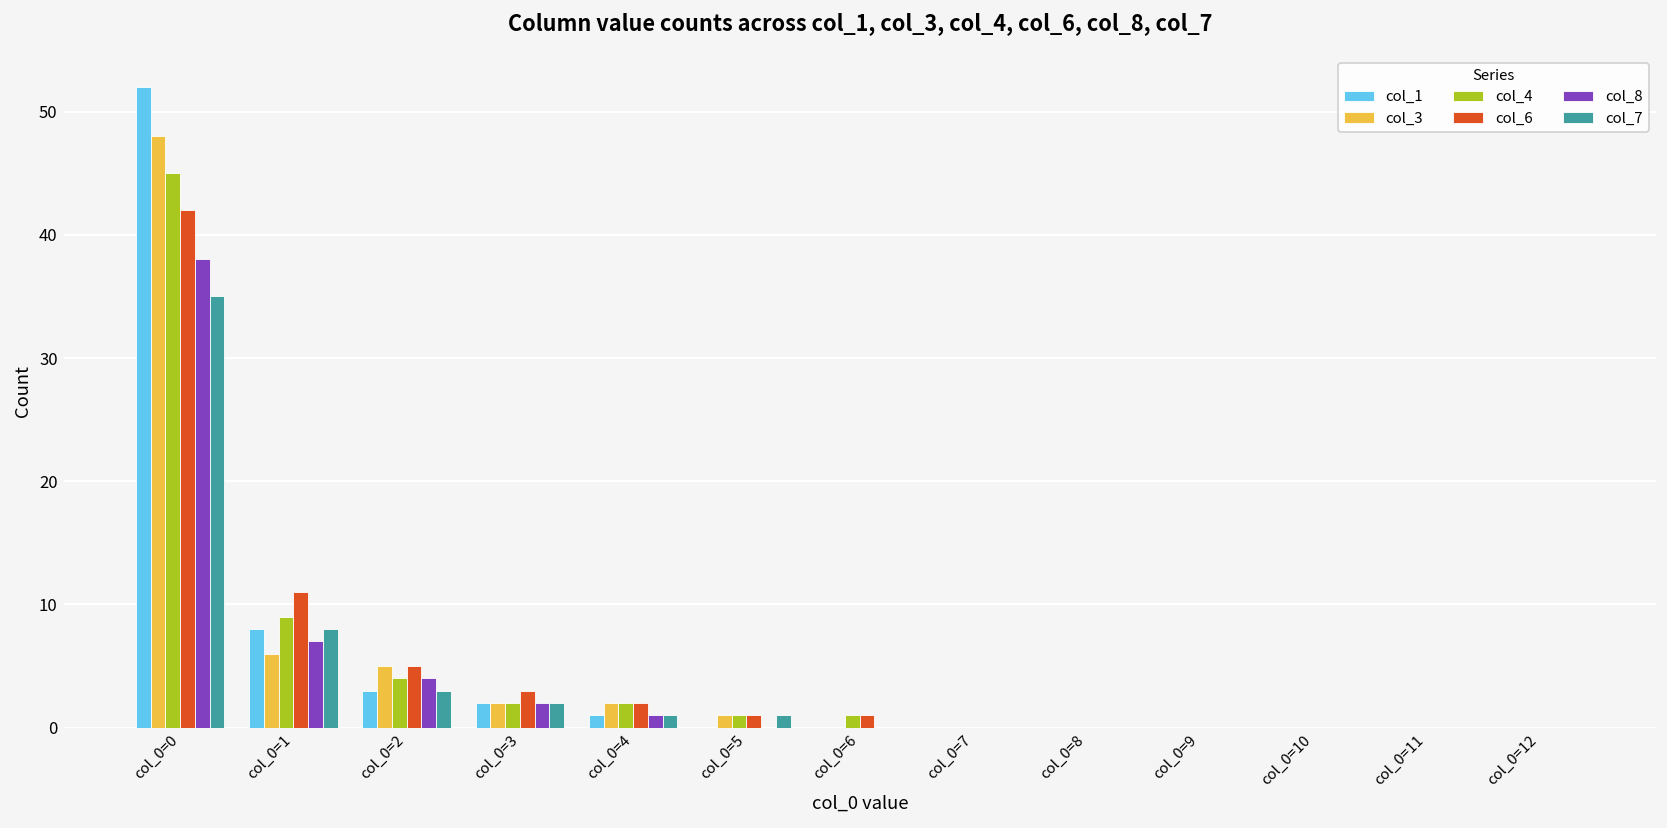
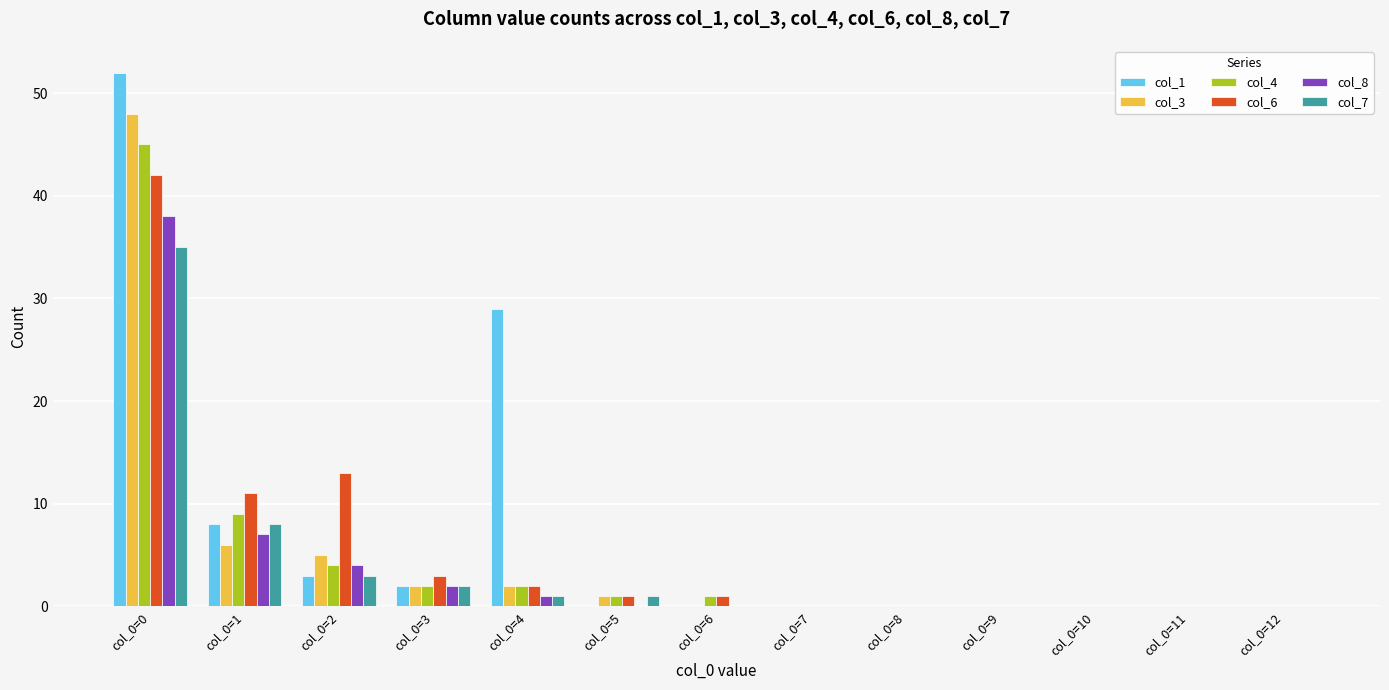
  {
    "col_1": {
      "col_0=0": 52,
      "col_0=1": 8,
      "col_0=2": 3,
      "col_0=3": 2,
-     "col_0=4": 1,
+     "col_0=4": 29,
      "col_0=5": 0,
      "col_0=6": 0,
      "col_0=7": 0,
      "col_0=8": 0,
      "col_0=9": 0,
      "col_0=10": 0,
      "col_0=11": 0,
      "col_0=12": 0
    },
    "col_3": {
      "col_0=0": 48,
      "col_0=1": 6,
      "col_0=2": 5,
      "col_0=3": 2,
      "col_0=4": 2,
      "col_0=5": 1,
      "col_0=6": 0,
      "col_0=7": 0,
      "col_0=8": 0,
      "col_0=9": 0,
      "col_0=10": 0,
      "col_0=11": 0,
      "col_0=12": 0
    },
    "col_4": {
      "col_0=0": 45,
      "col_0=1": 9,
      "col_0=2": 4,
      "col_0=3": 2,
      "col_0=4": 2,
      "col_0=5": 1,
      "col_0=6": 1,
      "col_0=7": 0,
      "col_0=8": 0,
      "col_0=9": 0,
      "col_0=10": 0,
      "col_0=11": 0,
      "col_0=12": 0
    },
    "col_6": {
      "col_0=0": 42,
      "col_0=1": 11,
-     "col_0=2": 5,
+     "col_0=2": 13,
      "col_0=3": 3,
      "col_0=4": 2,
      "col_0=5": 1,
      "col_0=6": 1,
      "col_0=7": 0,
      "col_0=8": 0,
      "col_0=9": 0,
      "col_0=10": 0,
      "col_0=11": 0,
      "col_0=12": 0
    },
    "col_8": {
      "col_0=0": 38,
      "col_0=1": 7,
      "col_0=2": 4,
      "col_0=3": 2,
      "col_0=4": 1,
      "col_0=5": 0,
      "col_0=6": 0,
      "col_0=7": 0,
      "col_0=8": 0,
      "col_0=9": 0,
      "col_0=10": 0,
      "col_0=11": 0,
      "col_0=12": 0
    },
    "col_7": {
      "col_0=0": 35,
      "col_0=1": 8,
      "col_0=2": 3,
      "col_0=3": 2,
      "col_0=4": 1,
      "col_0=5": 1,
      "col_0=6": 0,
      "col_0=7": 0,
      "col_0=8": 0,
      "col_0=9": 0,
      "col_0=10": 0,
      "col_0=11": 0,
      "col_0=12": 0
    }
  }
